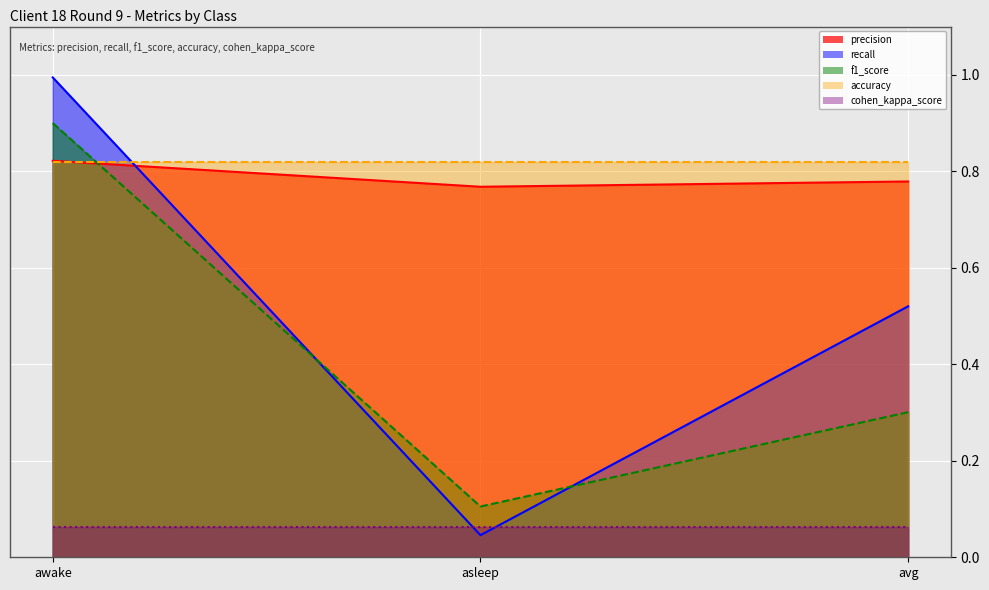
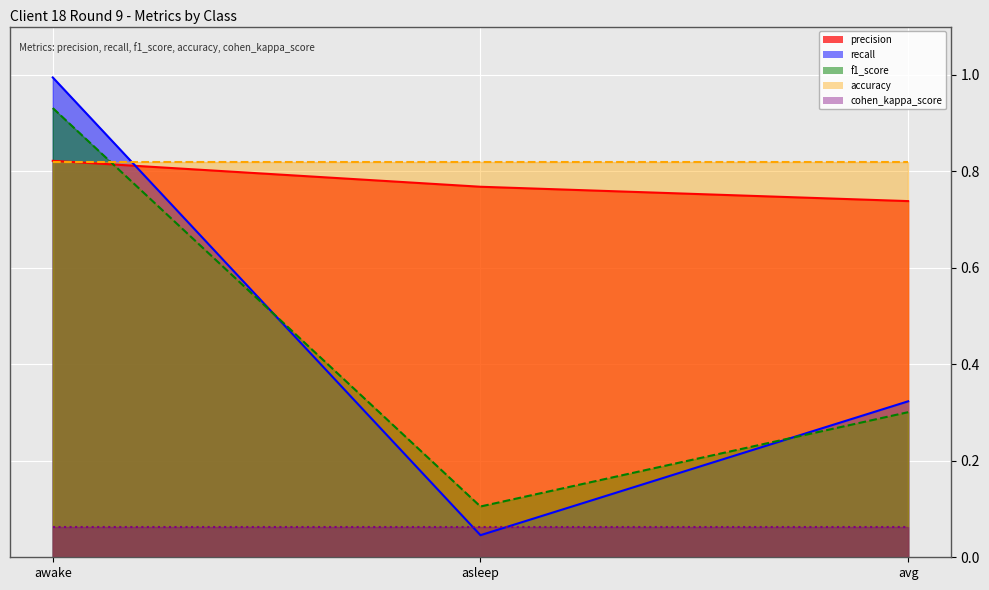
  {
    "precision": {
      "asleep": 0.77,
-     "avg": 0.78
+     "avg": 0.74
    },
    "recall": {
      "awake": 0.99,
      "asleep": 0.05,
-     "avg": 0.52
+     "avg": 0.32
    },
    "f1_score": {
-     "awake": 0.90,
+     "awake": 0.93,
      "asleep": 0.11,
      "avg": 0.30
    },
    "accuracy": {
      "asleep": 0.82,
      "avg": 0.82
    },
    "cohen_kappa_score": {
      "awake": 0.06,
      "asleep": 0.06,
      "avg": 0.06
    }
  }
